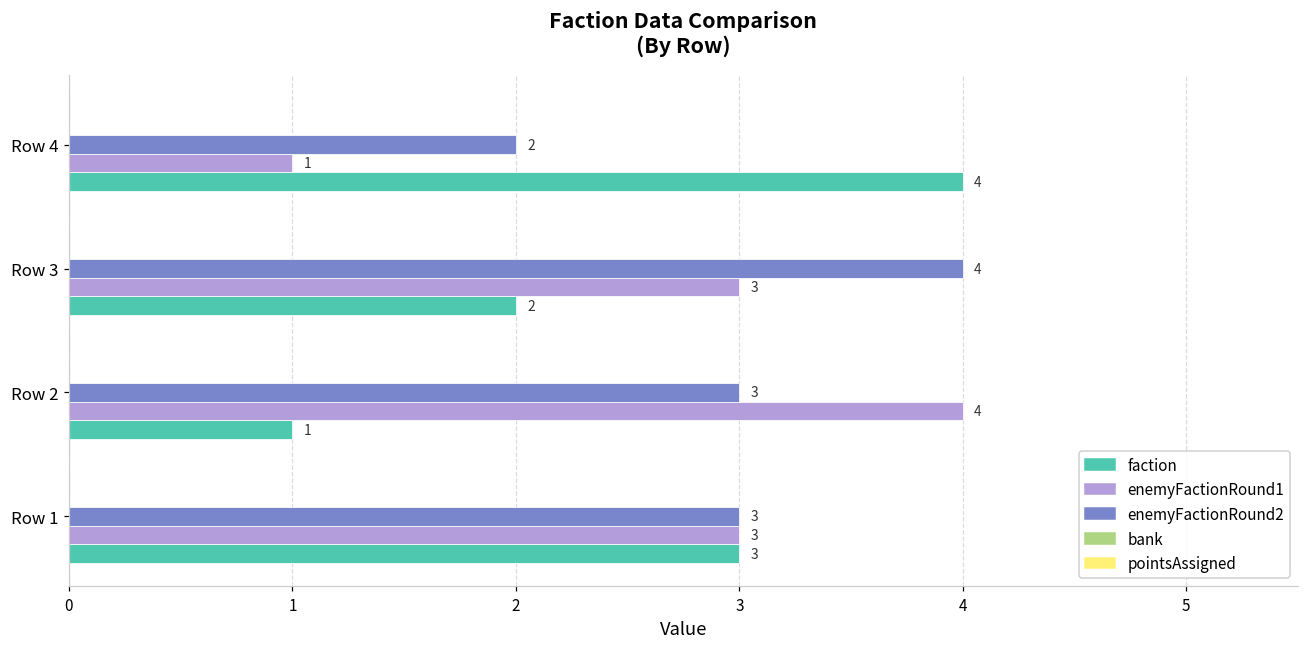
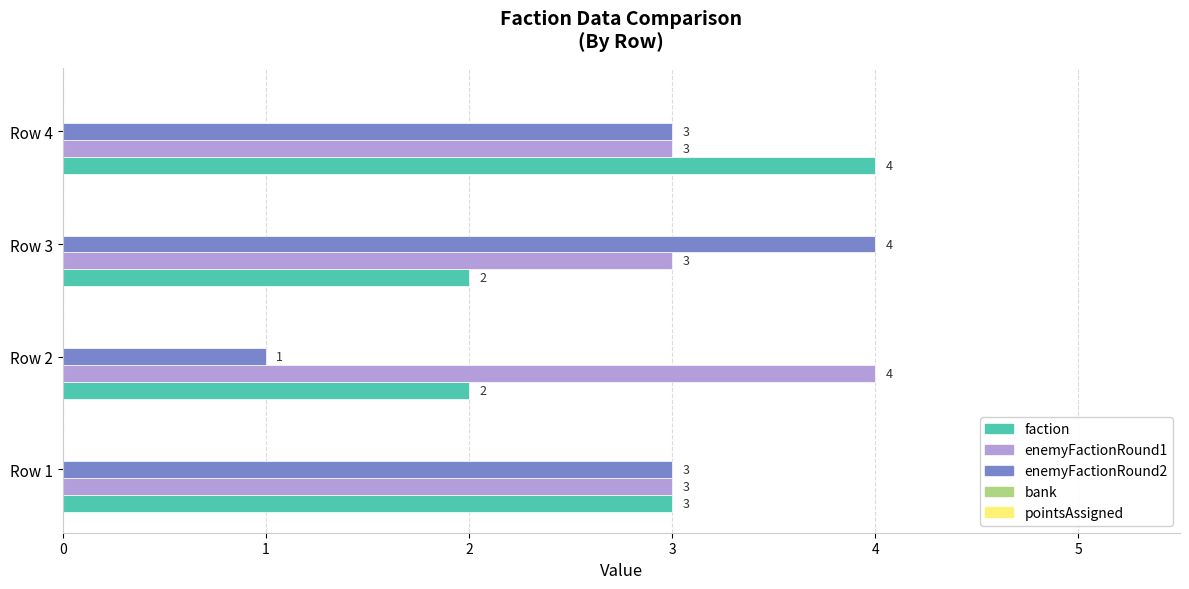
  {
    "faction": {
      "Row 4": 4,
      "Row 3": 2,
-     "Row 2": 1,
+     "Row 2": 2,
      "Row 1": 3
    },
    "enemyFactionRound1": {
-     "Row 4": 1,
+     "Row 4": 3,
      "Row 3": 3,
      "Row 2": 4,
      "Row 1": 3
    },
    "enemyFactionRound2": {
-     "Row 4": 2,
+     "Row 4": 3,
      "Row 3": 4,
-     "Row 2": 3,
+     "Row 2": 1,
      "Row 1": 3
    },
    "bank": {
      "Row 4": 0.00,
      "Row 3": 0.00,
      "Row 2": 0.00,
      "Row 1": 0.00
    },
    "pointsAssigned": {
      "Row 4": 0.00,
      "Row 3": 0.00,
      "Row 2": 0.00,
      "Row 1": 0.00
    }
  }
